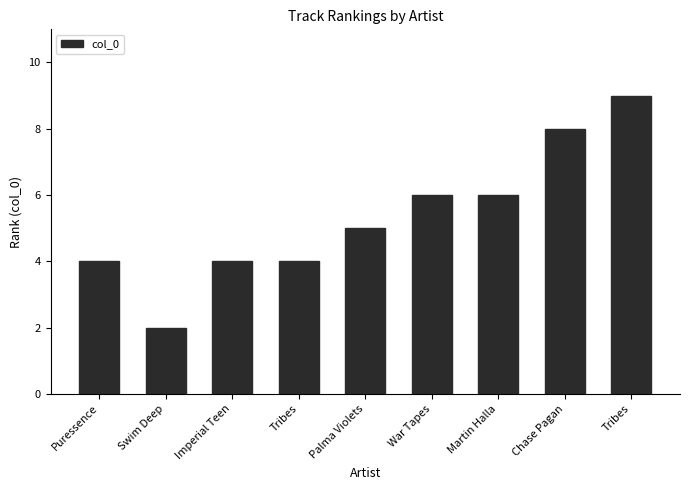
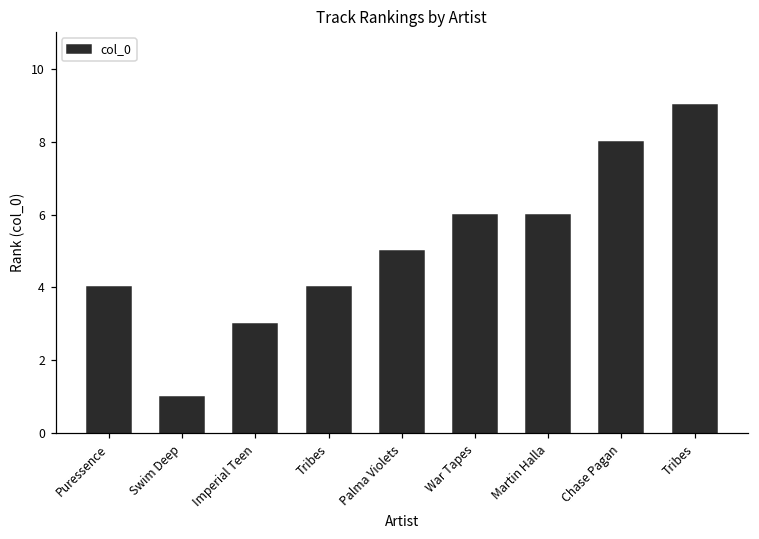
  {
    "Puressence": 4,
-   "Swim Deep": 2,
-   "Imperial Teen": 4,
+   "Swim Deep": 1,
+   "Imperial Teen": 3,
    "Palma Violets": 5,
    "War Tapes": 6,
    "Martin Halla": 6,
    "Chase Pagan": 8
  }
